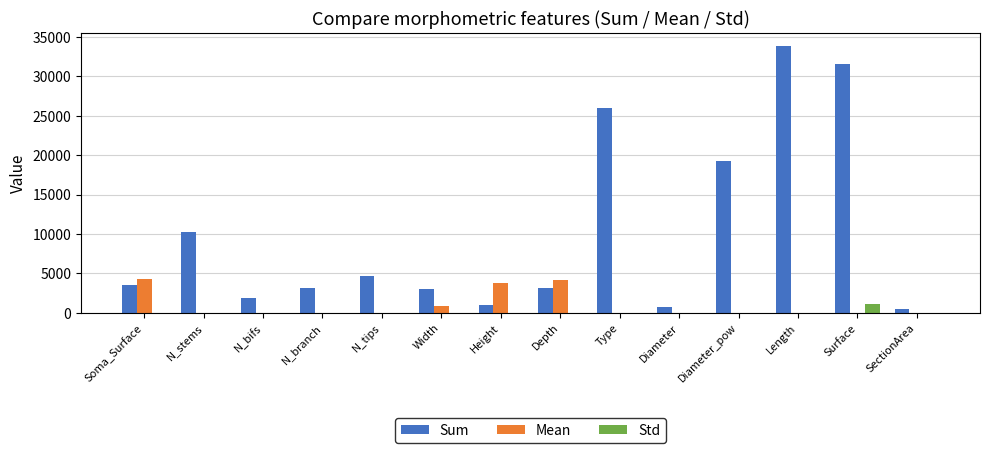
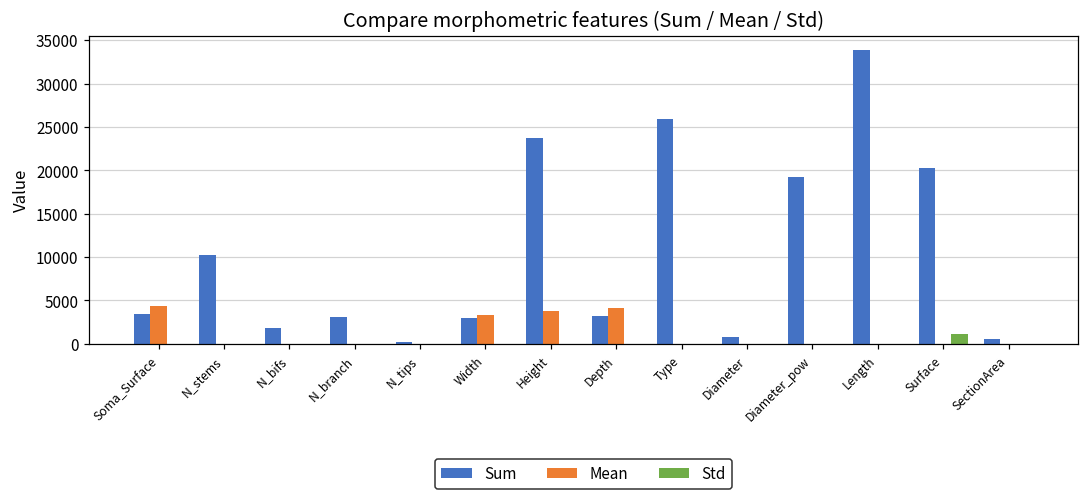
  {
    "Sum": {
      "Soma_Surface": 3000,
      "N_stems": 10000,
      "N_bifs": 2000,
      "N_branch": 3000,
-     "N_tips": 5000,
+     "N_tips": 0,
      "Width": 3000,
-     "Height": 1000,
+     "Height": 24000,
      "Depth": 3000,
      "Type": 26000,
      "Diameter": 1000,
      "Diameter_pow": 19000,
      "Length": 34000,
-     "Surface": 32000,
+     "Surface": 20000,
      "SectionArea": 1000
    },
    "Mean": {
      "Soma_Surface": 4000,
-     "Width": 1000,
+     "Width": 3000,
      "Height": 4000,
      "Depth": 4000
    },
    "Std": {
      "N_stems": 0,
      "N_bifs": 0,
      "N_branch": 0,
      "N_tips": 0,
      "Width": 0,
      "Height": 0,
      "Depth": 0,
      "Surface": 1000
    }
  }
